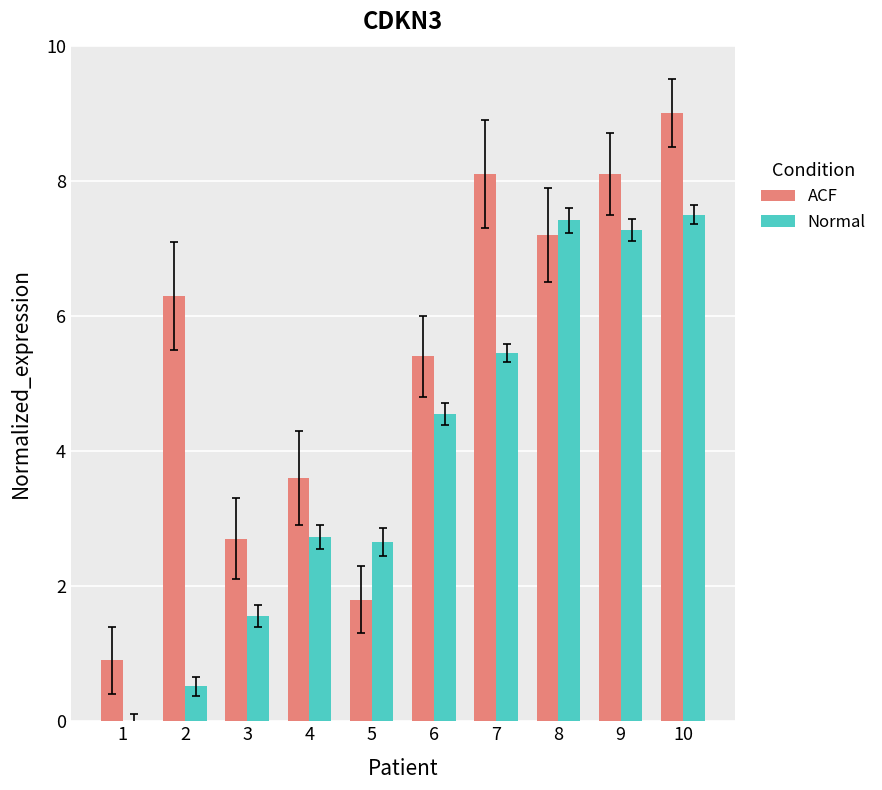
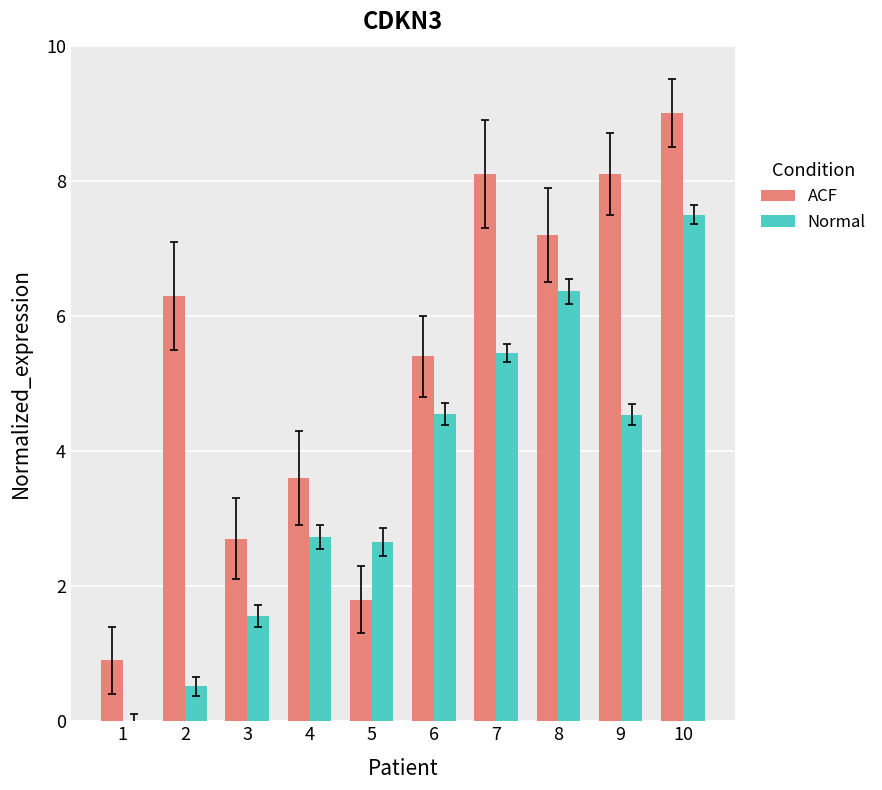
  {
    "ACF": {
      "1": 0.9,
      "2": 6.3,
      "3": 2.7,
      "4": 3.6,
      "5": 1.8,
      "6": 5.4,
      "7": 8.1,
      "8": 7.2,
      "9": 8.1,
      "10": 9.0
    },
    "Normal": {
      "1": 0.0,
      "2": 0.5,
      "3": 1.6,
      "4": 2.7,
      "5": 2.6,
      "6": 4.5,
      "7": 5.5,
-     "8": 7.4,
-     "9": 7.3,
+     "8": 6.4,
+     "9": 4.5,
      "10": 7.5
    }
  }
